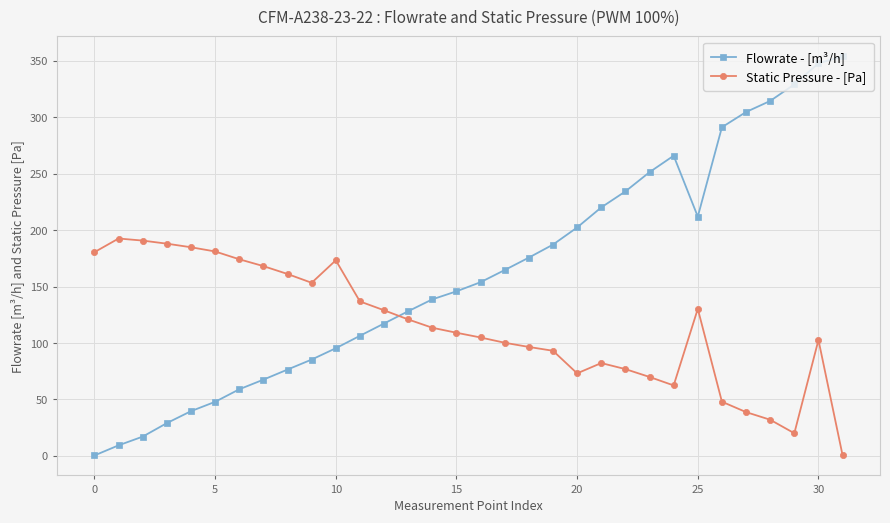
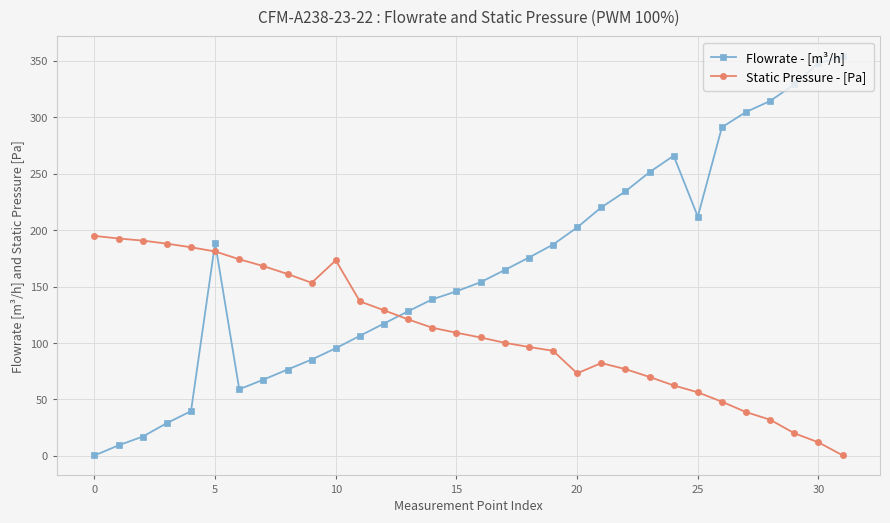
  {
    "Flowrate - [m³/h]": {
      "0": 0,
-     "5": 48,
+     "5": 189,
      "10": 95,
      "15": 146,
      "20": 202,
      "25": 212
    },
    "Static Pressure - [Pa]": {
-     "0": 181,
+     "0": 195,
      "5": 181,
      "10": 173,
      "15": 109,
      "20": 73,
-     "25": 130,
-     "30": 103
+     "25": 56,
+     "30": 12
    }
  }
